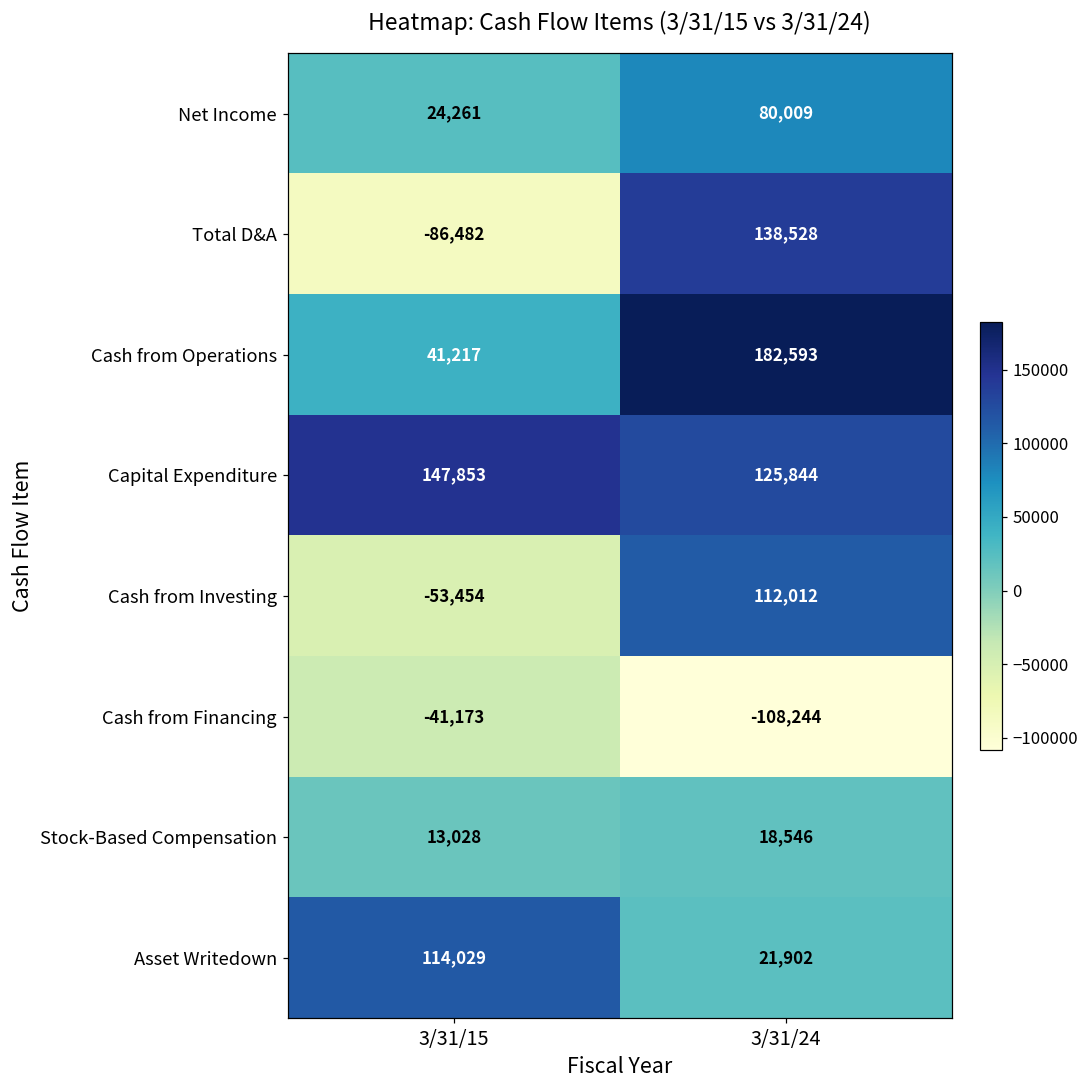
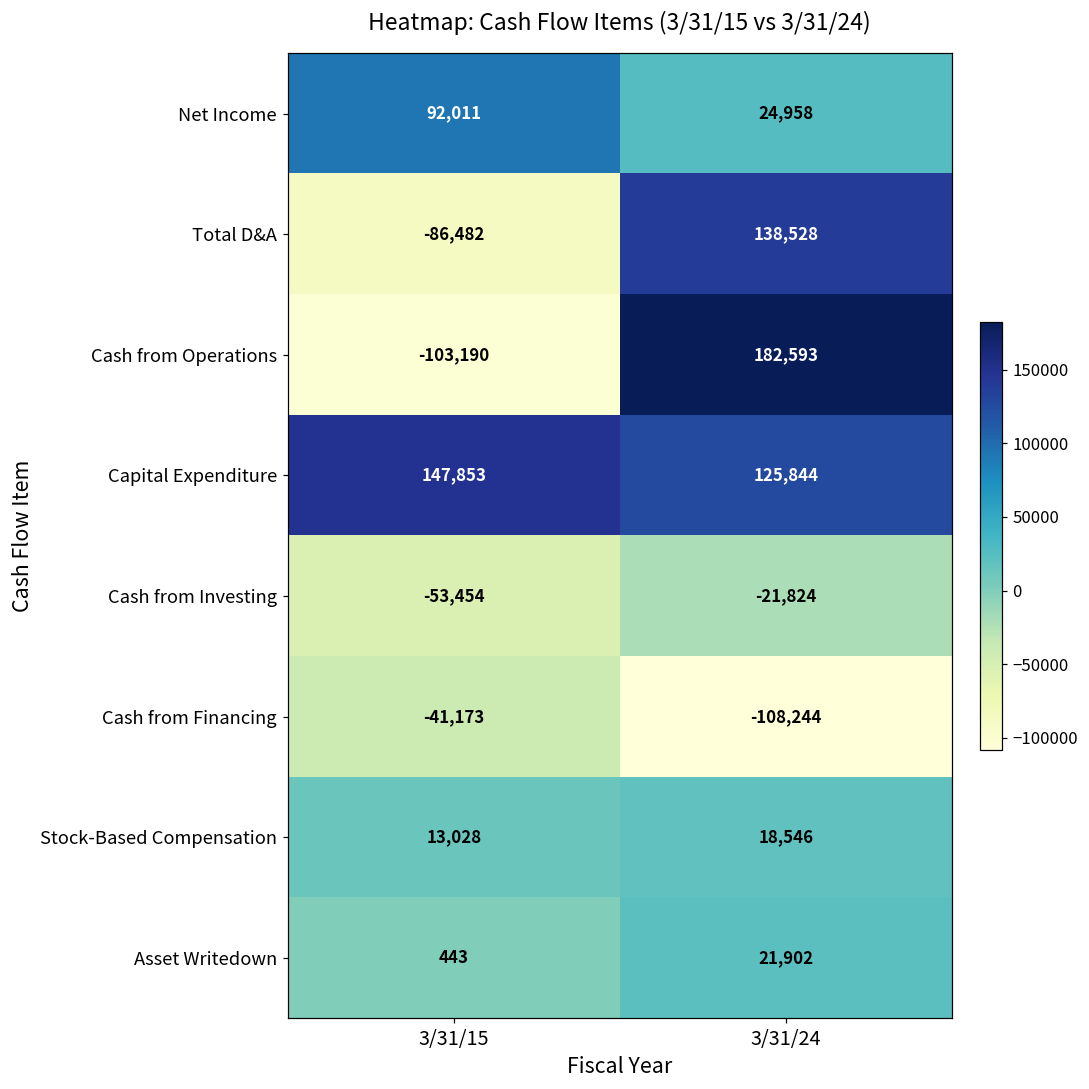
  {
    "Net Income": {
-     "3/31/15": "24,261",
-     "3/31/24": "80,009"
+     "3/31/15": "92,011",
+     "3/31/24": "24,958"
    },
    "Total D&A": {
      "3/31/15": "-86,482",
      "3/31/24": "138,528"
    },
    "Cash from Operations": {
-     "3/31/15": "41,217",
+     "3/31/15": "-103,190",
      "3/31/24": "182,593"
    },
    "Capital Expenditure": {
      "3/31/15": "147,853",
      "3/31/24": "125,844"
    },
    "Cash from Investing": {
      "3/31/15": "-53,454",
-     "3/31/24": "112,012"
+     "3/31/24": "-21,824"
    },
    "Cash from Financing": {
      "3/31/15": "-41,173",
      "3/31/24": "-108,244"
    },
    "Stock-Based Compensation": {
      "3/31/15": "13,028",
      "3/31/24": "18,546"
    },
    "Asset Writedown": {
-     "3/31/15": "114,029",
+     "3/31/15": "443",
      "3/31/24": "21,902"
    }
  }
